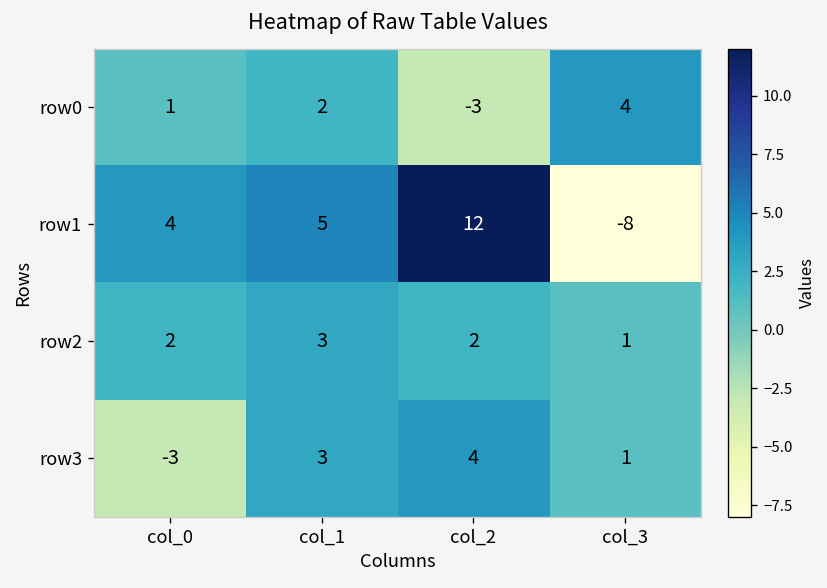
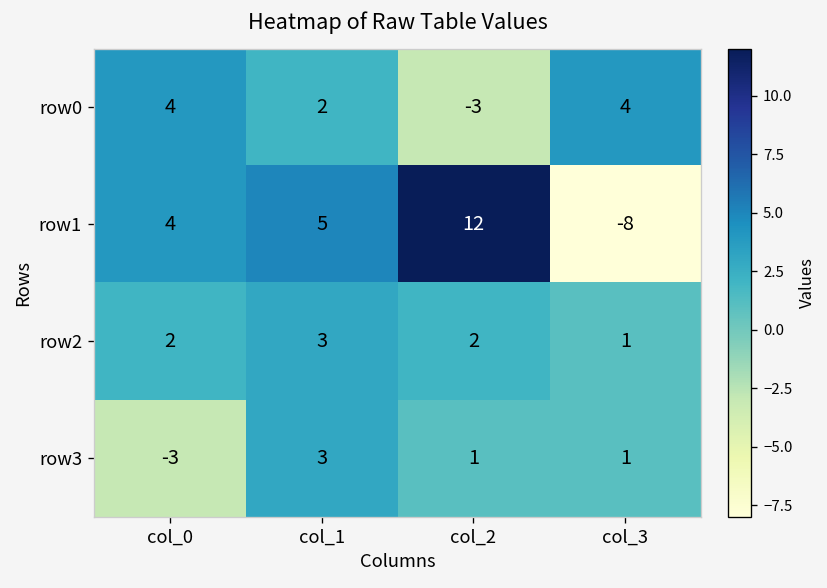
  {
    "row0": {
-     "col_0": 1,
+     "col_0": 4,
      "col_1": 2,
      "col_2": -3,
      "col_3": 4
    },
    "row1": {
      "col_0": 4,
      "col_1": 5,
      "col_2": 12,
      "col_3": -8
    },
    "row2": {
      "col_0": 2,
      "col_1": 3,
      "col_2": 2,
      "col_3": 1
    },
    "row3": {
      "col_0": -3,
      "col_1": 3,
-     "col_2": 4,
+     "col_2": 1,
      "col_3": 1
    }
  }
